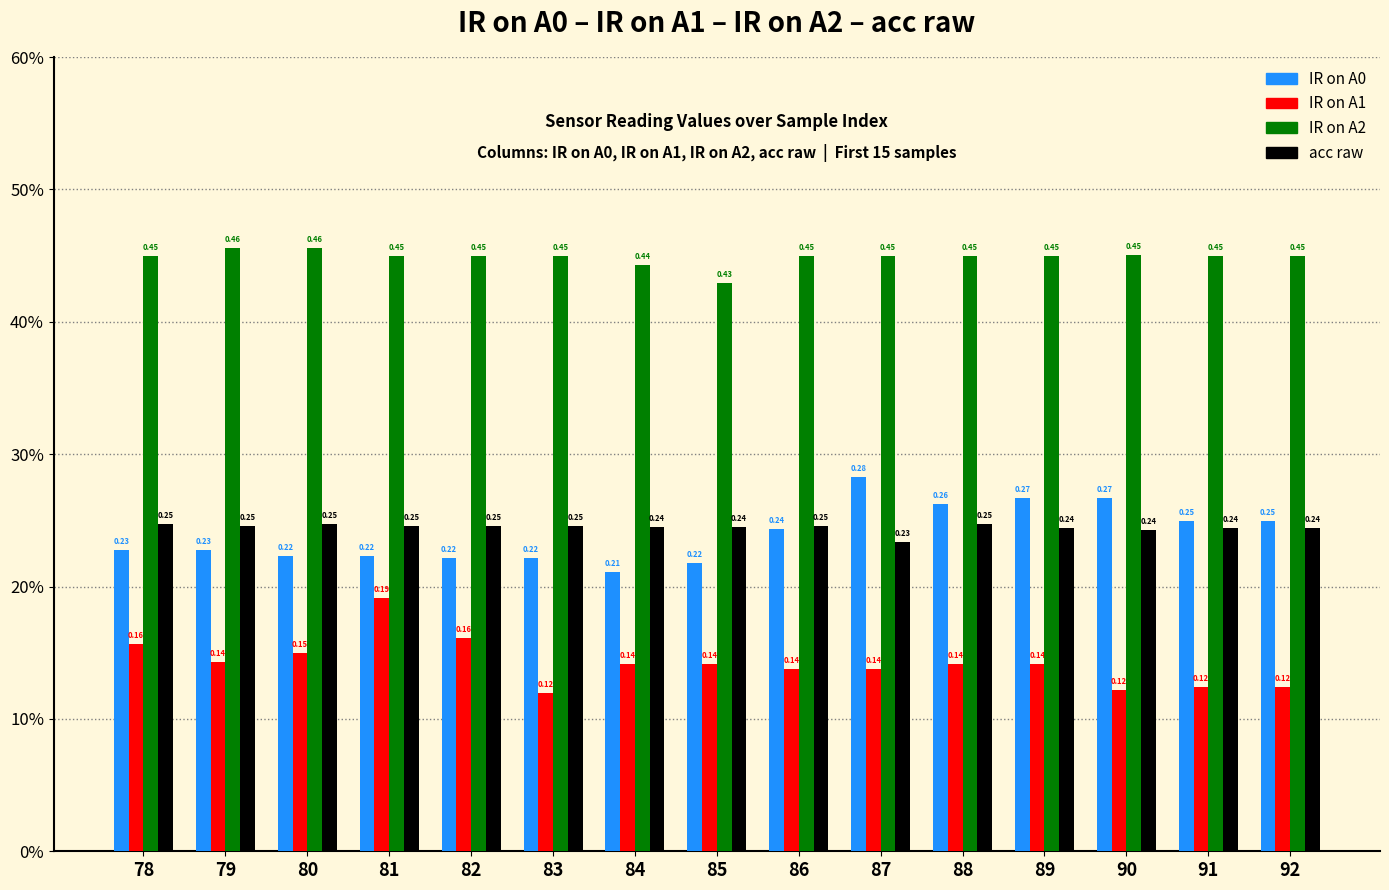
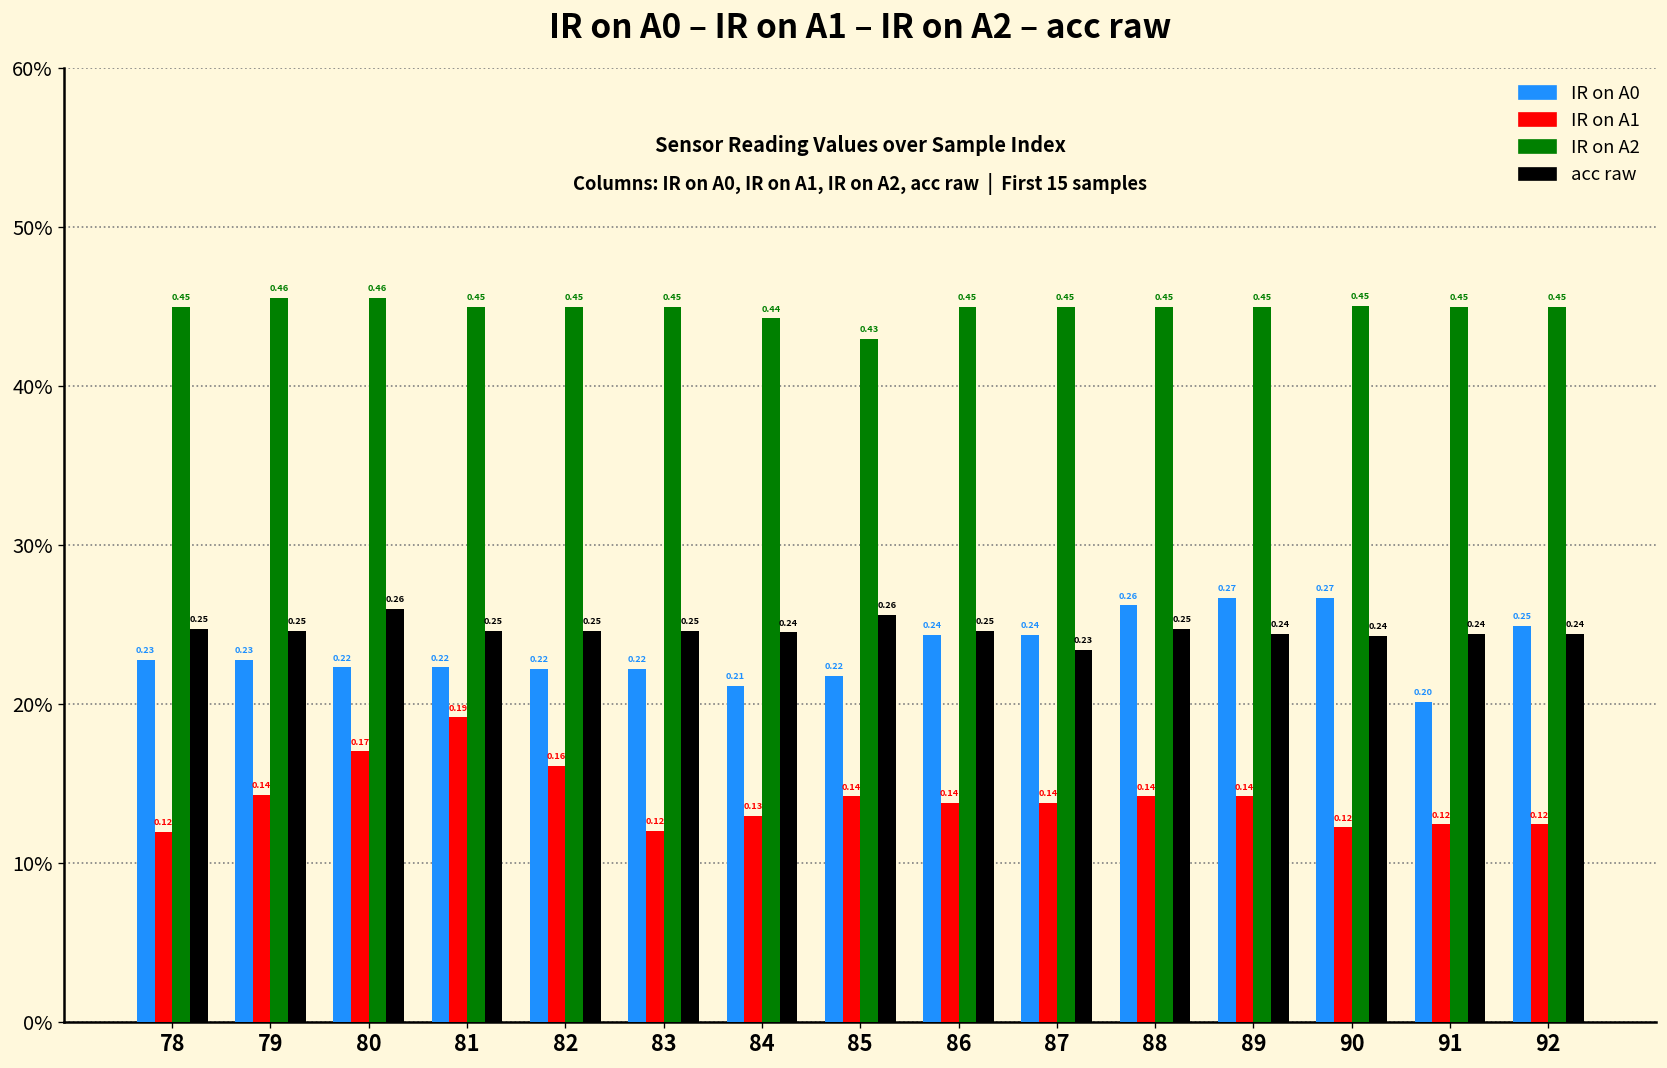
  {
    "IR on A0": {
      "78": 0.23,
      "79": 0.23,
      "80": 0.22,
      "81": 0.22,
      "82": 0.22,
      "83": 0.22,
      "84": 0.21,
      "85": 0.22,
      "86": 0.24,
-     "87": 0.28,
+     "87": 0.24,
      "88": 0.26,
      "89": 0.27,
      "90": 0.27,
-     "91": 0.25,
+     "91": 0.20,
      "92": 0.25
    },
    "IR on A1": {
-     "78": 0.16,
+     "78": 0.12,
      "79": 0.14,
-     "80": 0.15,
+     "80": 0.17,
      "81": 0.19,
      "82": 0.16,
      "83": 0.12,
-     "84": 0.14,
+     "84": 0.13,
      "85": 0.14,
      "86": 0.14,
      "87": 0.14,
      "88": 0.14,
      "89": 0.14,
      "90": 0.12,
      "91": 0.12,
      "92": 0.12
    },
    "IR on A2": {
      "78": 0.45,
      "79": 0.46,
      "80": 0.46,
      "81": 0.45,
      "82": 0.45,
      "83": 0.45,
      "84": 0.44,
      "85": 0.43,
      "86": 0.45,
      "87": 0.45,
      "88": 0.45,
      "89": 0.45,
      "90": 0.45,
      "91": 0.45,
      "92": 0.45
    },
    "acc raw": {
      "78": 0.25,
      "79": 0.25,
-     "80": 0.25,
+     "80": 0.26,
      "81": 0.25,
      "82": 0.25,
      "83": 0.25,
      "84": 0.24,
-     "85": 0.24,
+     "85": 0.26,
      "86": 0.25,
      "87": 0.23,
      "88": 0.25,
      "89": 0.24,
      "90": 0.24,
      "91": 0.24,
      "92": 0.24
    }
  }
